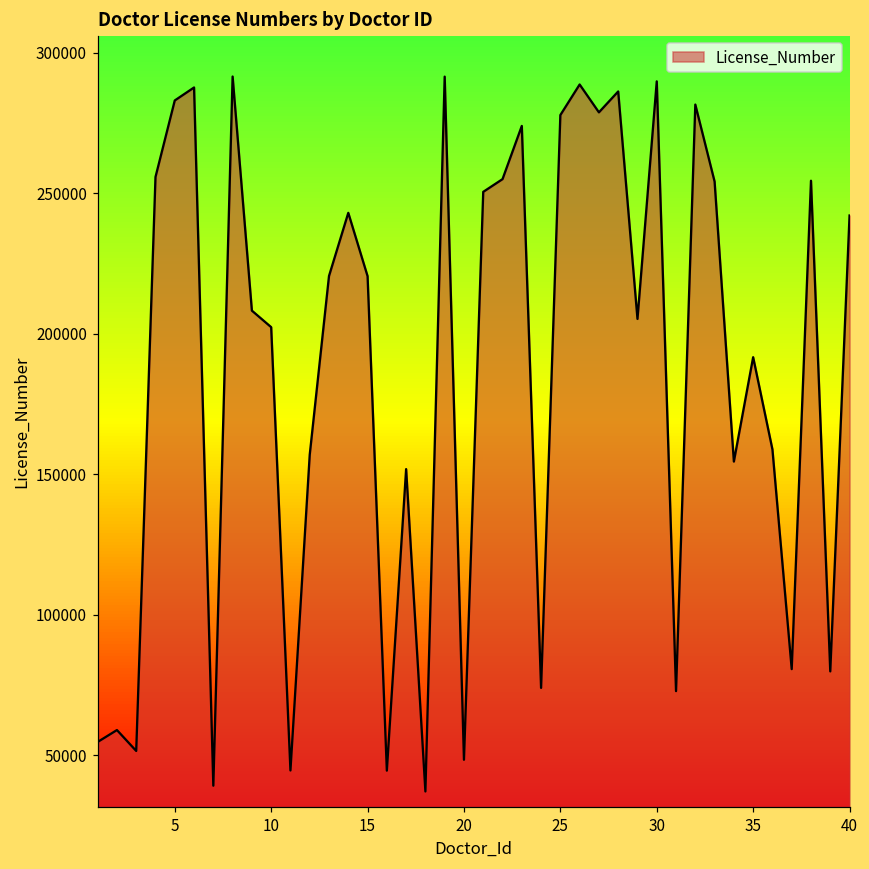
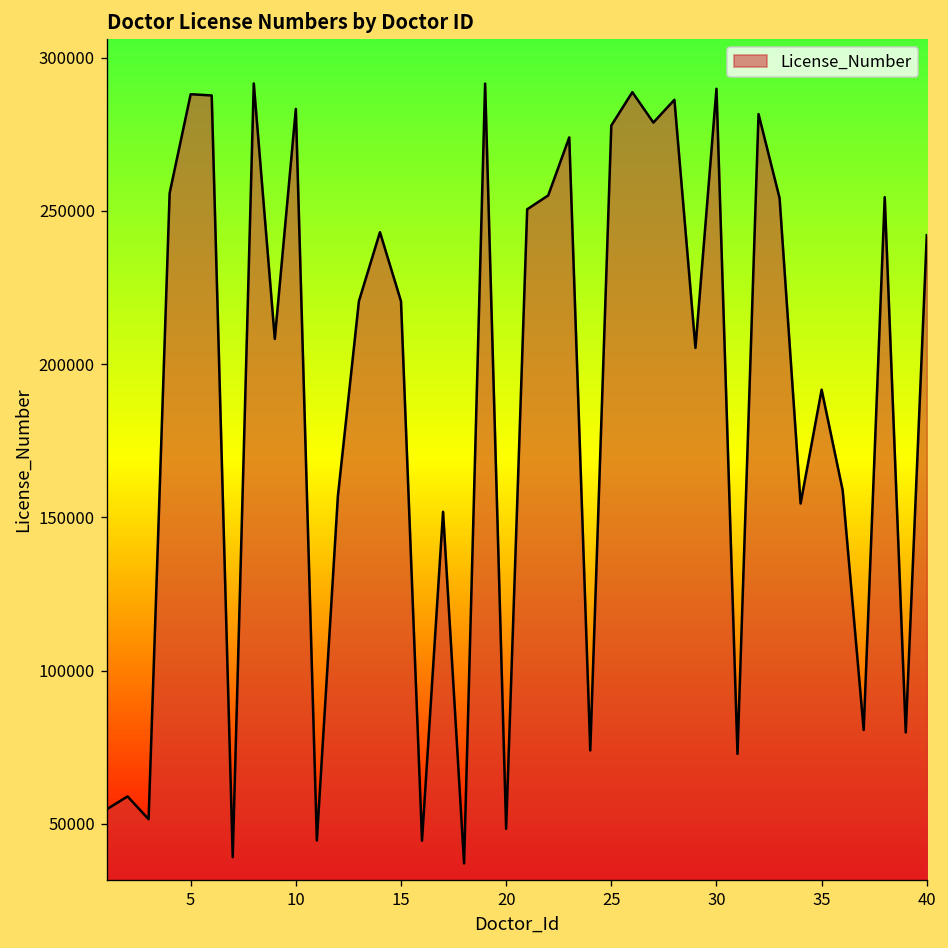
  {
-   "5": 283000,
-   "10": 202000,
+   "5": 288000,
+   "10": 283000,
    "15": 221000,
    "20": 48000,
    "25": 278000,
    "30": 290000,
    "35": 192000,
    "40": 242000
  }
